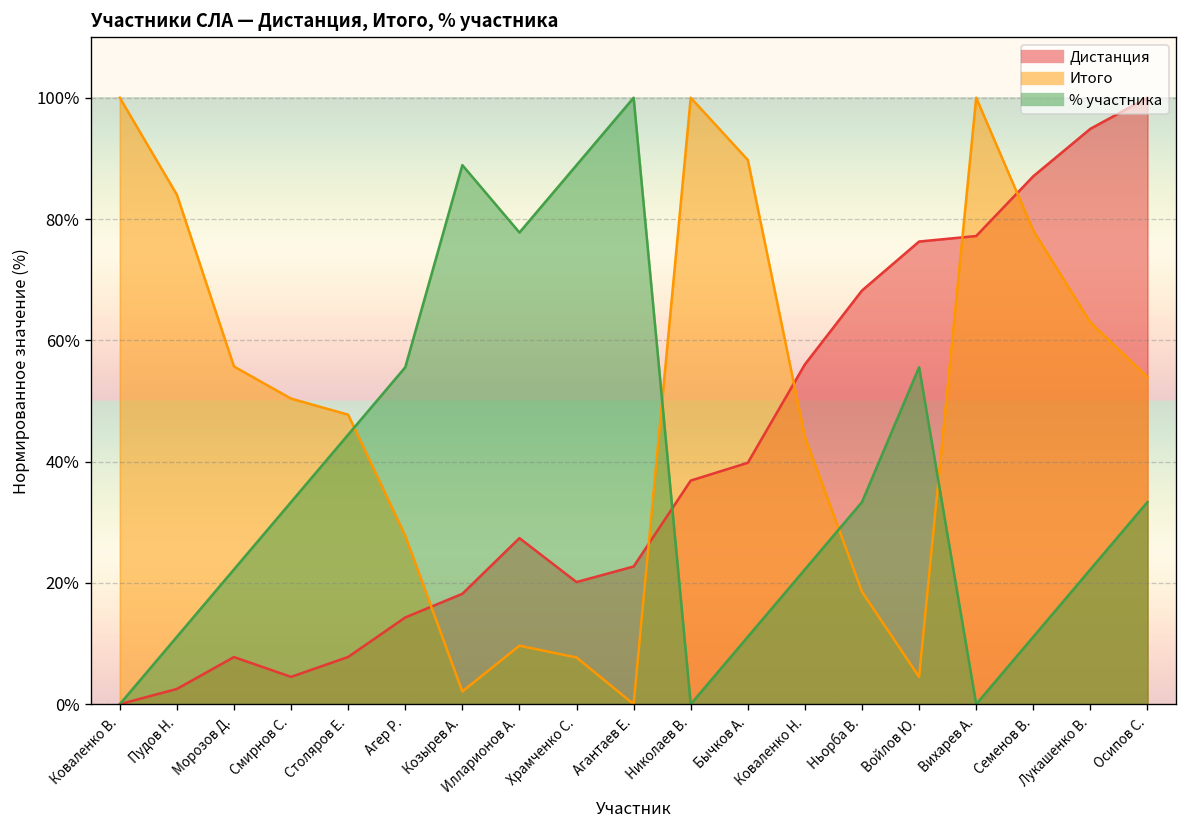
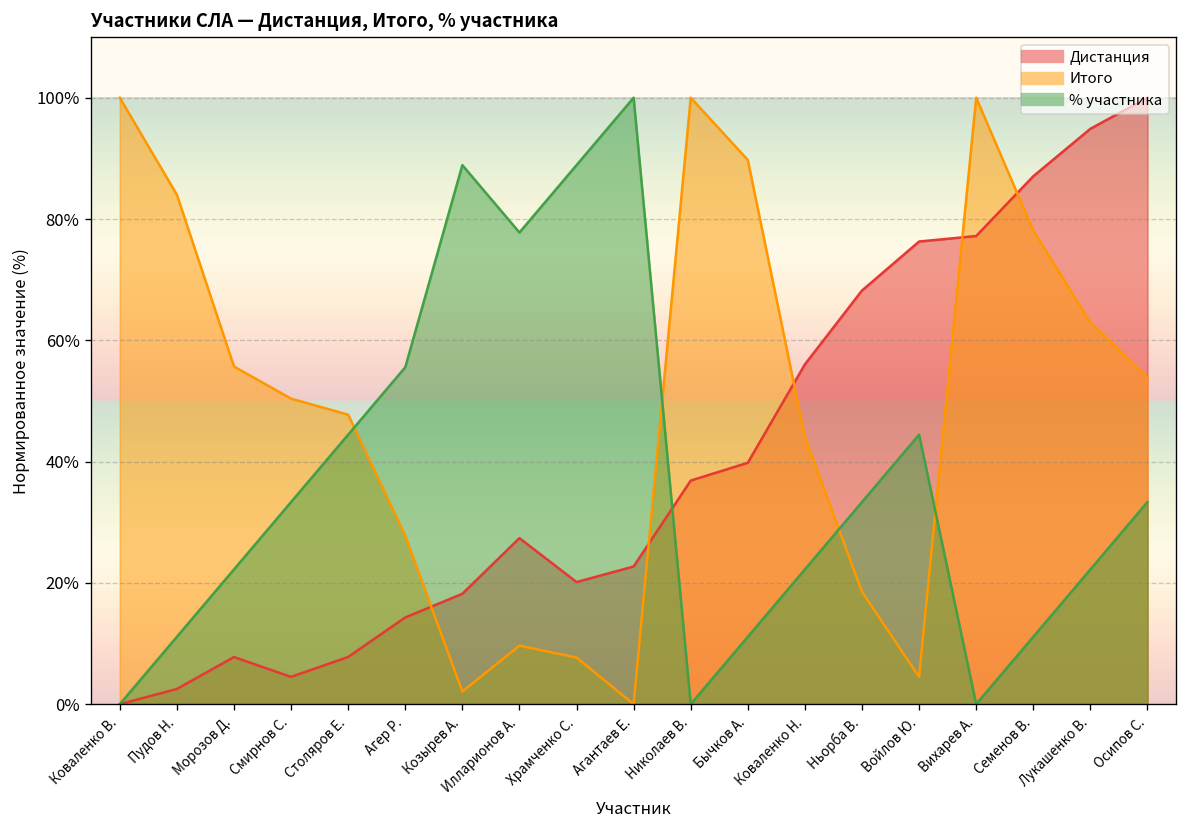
  {
    "Дистанция": {
      "Пудов Н.": "3%",
      "Морозов Д.": "8%",
      "Смирнов С.": "5%",
      "Столяров Е.": "8%",
      "Агер Р.": "14%",
      "Козырев А.": "18%",
      "Илларионов А.": "27%",
      "Храмченко С.": "20%",
      "Агантаев Е.": "23%",
      "Николаев В.": "37%",
      "Бычков А.": "40%",
      "Коваленко Н.": "56%",
      "Ньорба В.": "68%",
      "Войлов Ю.": "76%",
      "Вихарев А.": "77%",
      "Семенов В.": "87%",
      "Лукашенко В.": "95%"
    },
    "Итого": {
      "Коваленко В.": "100%",
      "Пудов Н.": "84%",
      "Морозов Д.": "56%",
      "Смирнов С.": "50%",
      "Столяров Е.": "48%",
      "Агер Р.": "28%",
      "Козырев А.": "2%",
      "Илларионов А.": "10%",
      "Храмченко С.": "8%",
      "Агантаев Е.": "0%",
      "Николаев В.": "100%",
      "Бычков А.": "90%",
      "Коваленко Н.": "44%",
      "Ньорба В.": "19%",
      "Войлов Ю.": "5%",
      "Вихарев А.": "100%",
      "Семенов В.": "78%",
      "Лукашенко В.": "63%",
      "Осипов С.": "54%"
    },
    "% участника": {
      "Пудов Н.": "11%",
      "Морозов Д.": "22%",
      "Смирнов С.": "33%",
      "Столяров Е.": "44%",
      "Агер Р.": "56%",
      "Козырев А.": "89%",
      "Илларионов А.": "78%",
      "Храмченко С.": "89%",
      "Агантаев Е.": "100%",
      "Николаев В.": "0%",
      "Бычков А.": "11%",
      "Коваленко Н.": "22%",
      "Ньорба В.": "33%",
-     "Войлов Ю.": "56%",
+     "Войлов Ю.": "44%",
      "Вихарев А.": "0%",
      "Семенов В.": "11%",
      "Лукашенко В.": "22%",
      "Осипов С.": "33%"
    }
  }
